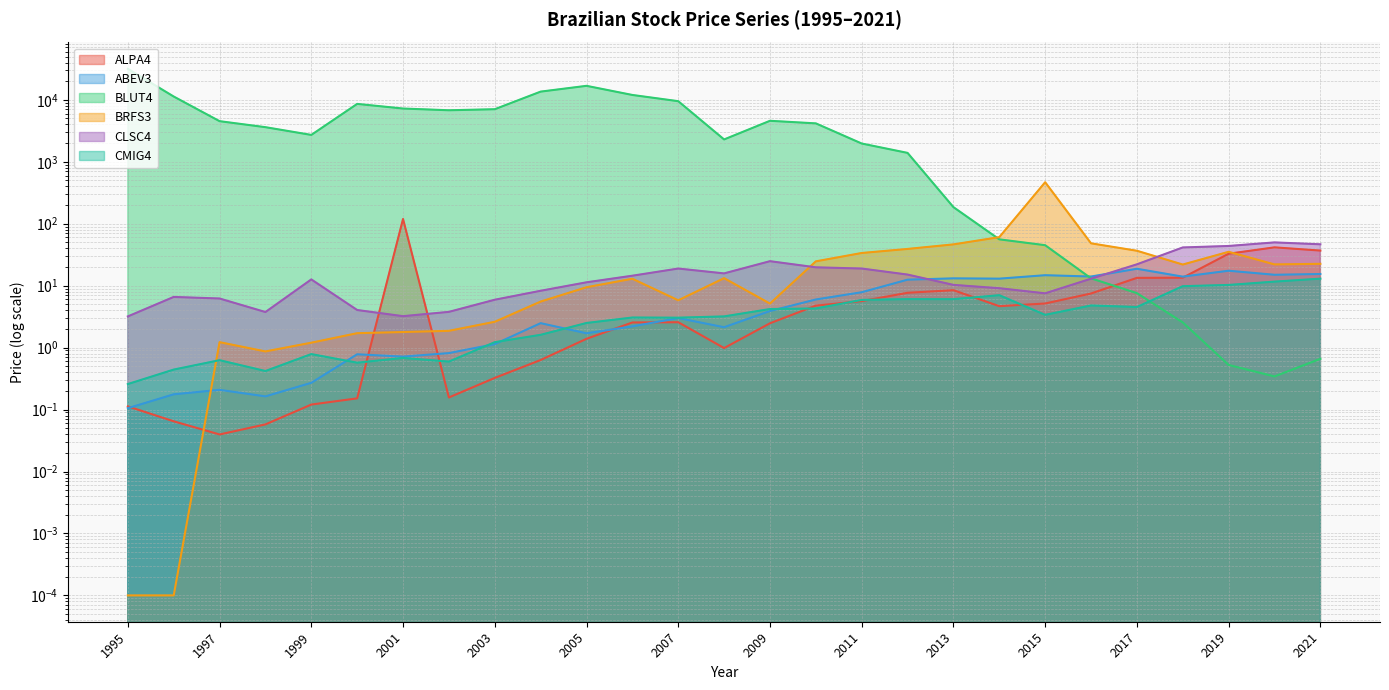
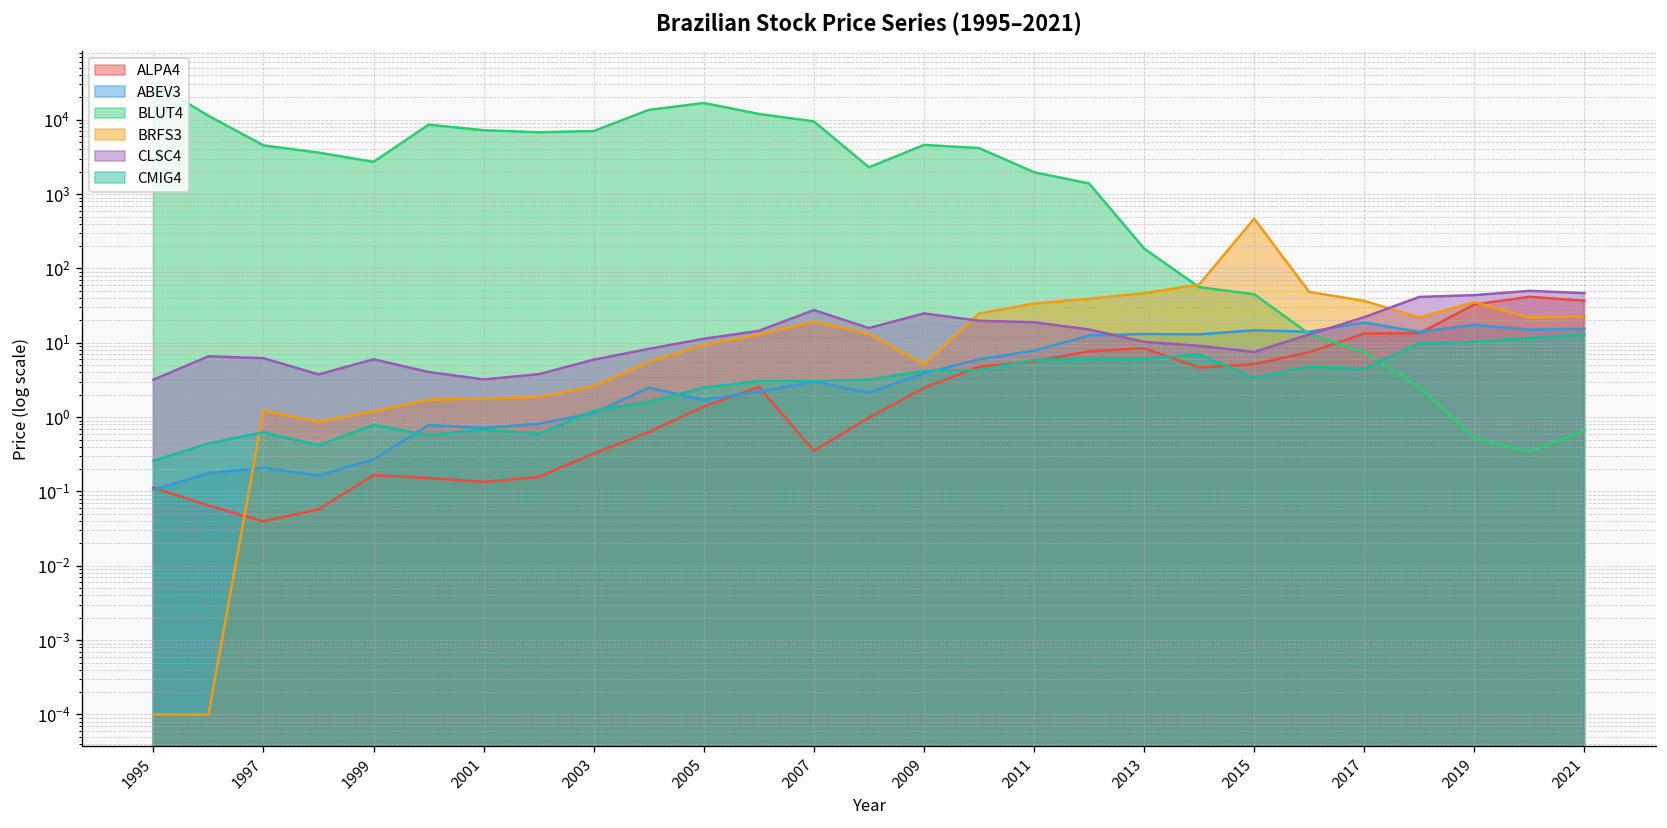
  {
    "ALPA4": {
      "1997": 0.04,
-     "1999": 0.12,
-     "2001": 120,
+     "1999": 0.17,
+     "2001": 0.13,
      "2003": 0.3,
      "2005": 1.4,
-     "2007": 2.6,
+     "2007": 0.4,
      "2009": 2.5,
      "2013": 8,
      "2015": 5,
      "2017": 13,
      "2021": 40
    },
    "BRFS3": {
      "1995": 0.00010,
      "1997": 1.2,
      "1999": 1.2,
      "2001": 1.8,
      "2003": 2.6,
      "2005": 9,
-     "2007": 6,
+     "2007": 19,
      "2009": 5,
      "2011": 30,
      "2013": 50,
      "2015": 500,
      "2017": 40,
      "2021": 23
    },
    "CLSC4": {
      "1995": 3,
      "1997": 6,
-     "1999": 13,
+     "1999": 6,
      "2001": 3,
      "2003": 6,
      "2005": 11,
-     "2007": 19,
+     "2007": 30,
      "2009": 25,
      "2011": 19,
      "2013": 10,
      "2015": 8,
      "2017": 22,
      "2019": 40,
      "2021": 50
    }
  }
